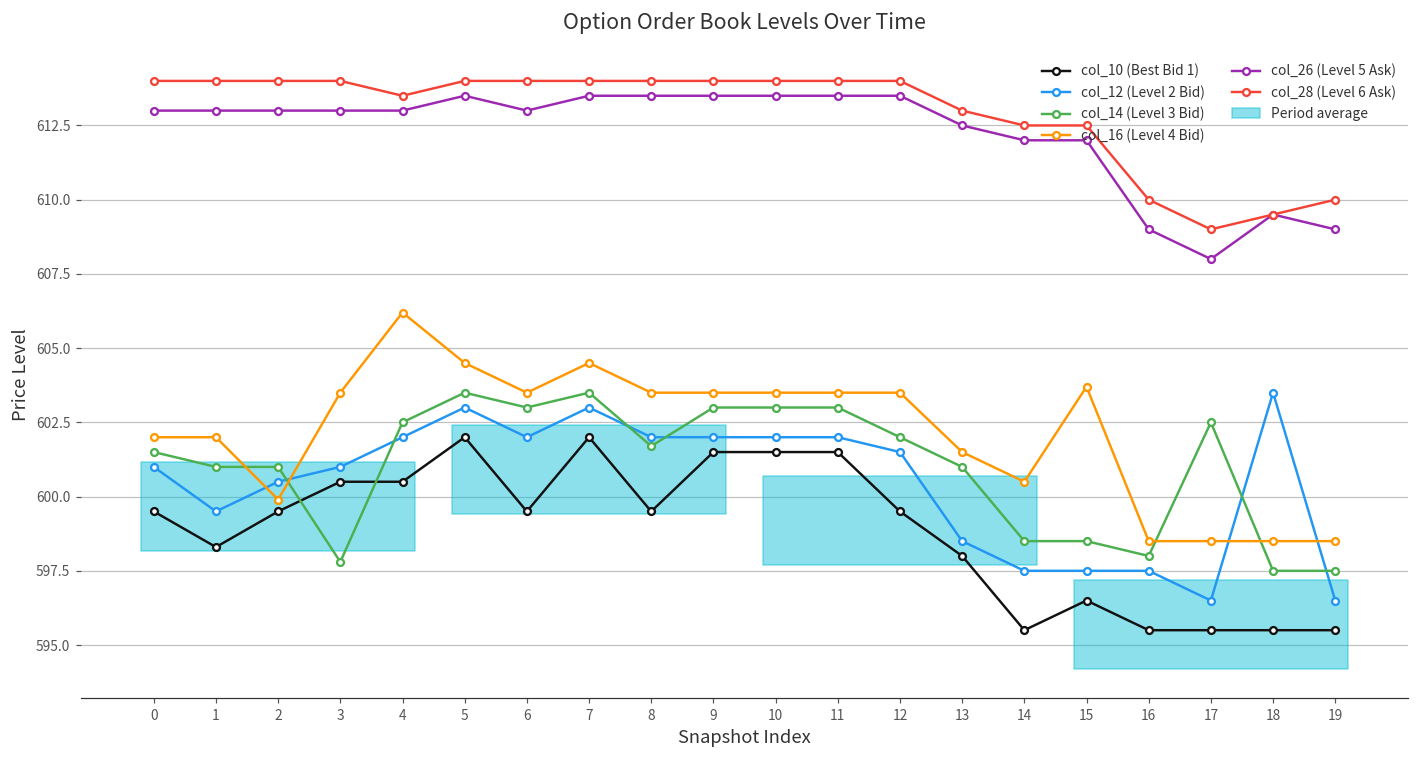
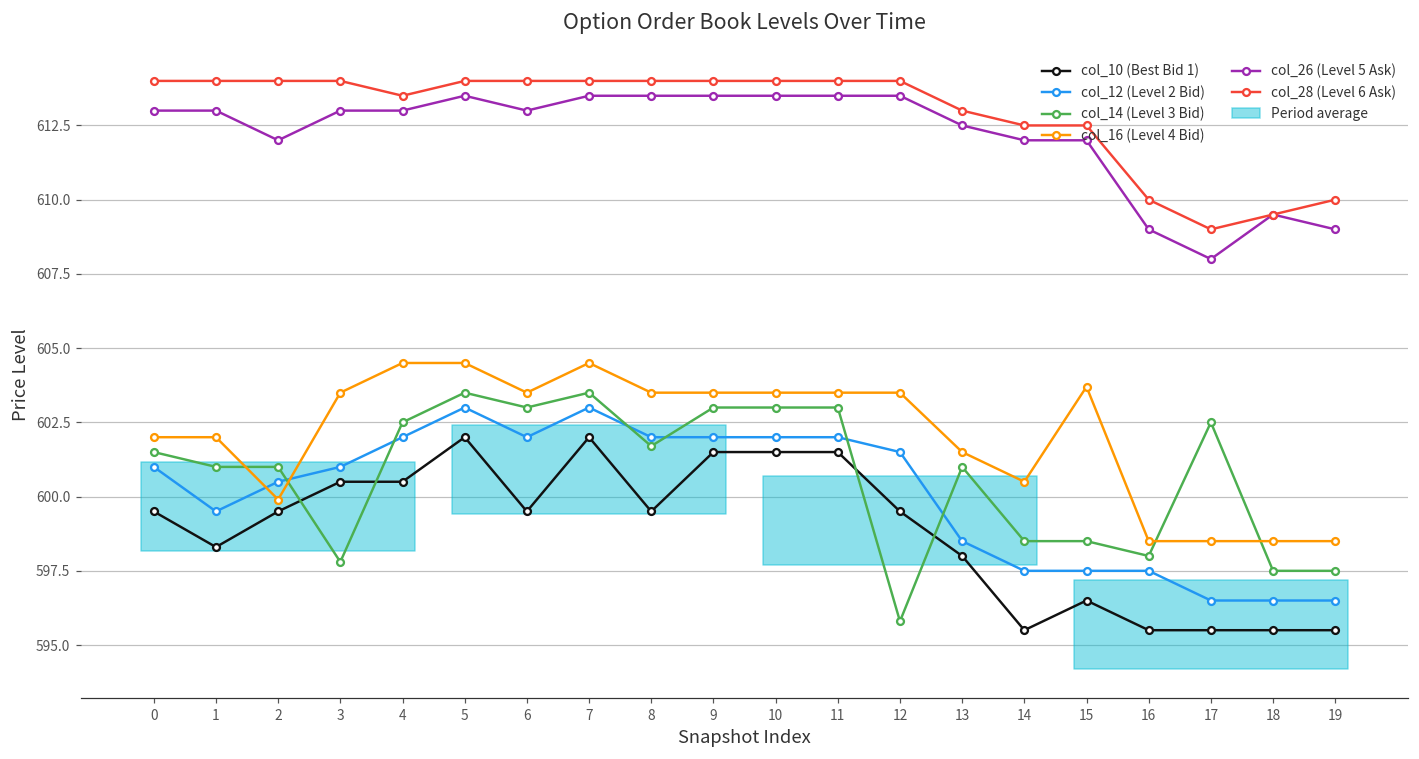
  {
    "col_10 (Best Bid 1)": {
      "0": 599.5,
      "1": 598.3,
      "2": 599.5,
      "3": 600.5,
      "4": 600.5,
      "5": 602.0,
      "6": 599.5,
      "7": 602.0,
      "8": 599.5,
      "9": 601.5,
      "10": 601.5,
      "11": 601.5,
      "12": 599.5,
      "13": 598.0,
      "14": 595.5,
      "15": 596.5,
      "16": 595.5,
      "17": 595.5,
      "18": 595.5,
      "19": 595.5
    },
    "col_12 (Level 2 Bid)": {
      "0": 601.0,
      "1": 599.5,
      "2": 600.5,
      "3": 601.0,
      "4": 602.0,
      "5": 603.0,
      "6": 602.0,
      "7": 603.0,
      "8": 602.0,
      "9": 602.0,
      "10": 602.0,
      "11": 602.0,
      "12": 601.5,
      "13": 598.5,
      "14": 597.5,
      "15": 597.5,
      "16": 597.5,
      "17": 596.5,
-     "18": 603.5,
+     "18": 596.5,
      "19": 596.5
    },
    "col_14 (Level 3 Bid)": {
      "0": 601.5,
      "1": 601.0,
      "2": 601.0,
      "3": 597.8,
      "4": 602.5,
      "5": 603.5,
      "6": 603.0,
      "7": 603.5,
      "8": 601.7,
      "9": 603.0,
      "10": 603.0,
      "11": 603.0,
-     "12": 602.0,
+     "12": 595.8,
      "13": 601.0,
      "14": 598.5,
      "15": 598.5,
      "16": 598.0,
      "17": 602.5,
      "18": 597.5,
      "19": 597.5
    },
    "col_16 (Level 4 Bid)": {
      "0": 602.0,
      "1": 602.0,
      "2": 599.9,
      "3": 603.5,
-     "4": 606.2,
+     "4": 604.5,
      "5": 604.5,
      "6": 603.5,
      "7": 604.5,
      "8": 603.5,
      "9": 603.5,
      "10": 603.5,
      "11": 603.5,
      "12": 603.5,
      "13": 601.5,
      "14": 600.5,
      "15": 603.7,
      "16": 598.5,
      "17": 598.5,
      "18": 598.5,
      "19": 598.5
    },
    "col_26 (Level 5 Ask)": {
      "0": 613,
      "1": 613,
-     "2": 613,
+     "2": 612,
      "3": 613,
      "4": 613,
      "5": 613.5,
      "6": 613,
      "7": 613.5,
      "8": 613.5,
      "9": 613.5,
      "10": 613.5,
      "11": 613.5,
      "12": 613.5,
      "13": 612.5,
      "14": 612,
      "15": 612,
      "16": 609,
      "17": 608,
      "19": 609
    },
    "col_28 (Level 6 Ask)": {
      "0": 614.0,
      "1": 614.0,
      "2": 614.0,
      "3": 614.0,
      "4": 613.5,
      "5": 614.0,
      "6": 614.0,
      "7": 614.0,
      "8": 614.0,
      "9": 614.0,
      "10": 614.0,
      "11": 614.0,
      "12": 614.0,
      "13": 613.0,
      "14": 612.5,
      "15": 612.5,
      "16": 610.0,
      "17": 609.0,
      "19": 610.0
    }
  }
